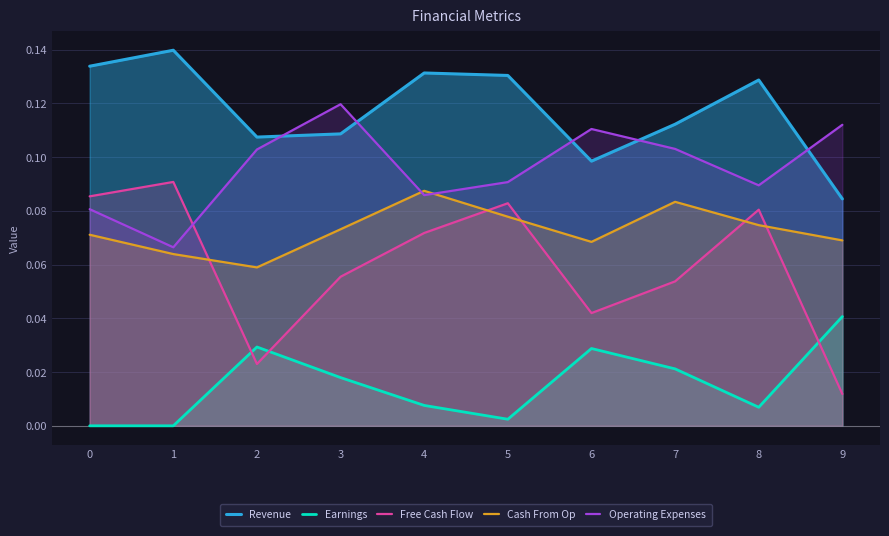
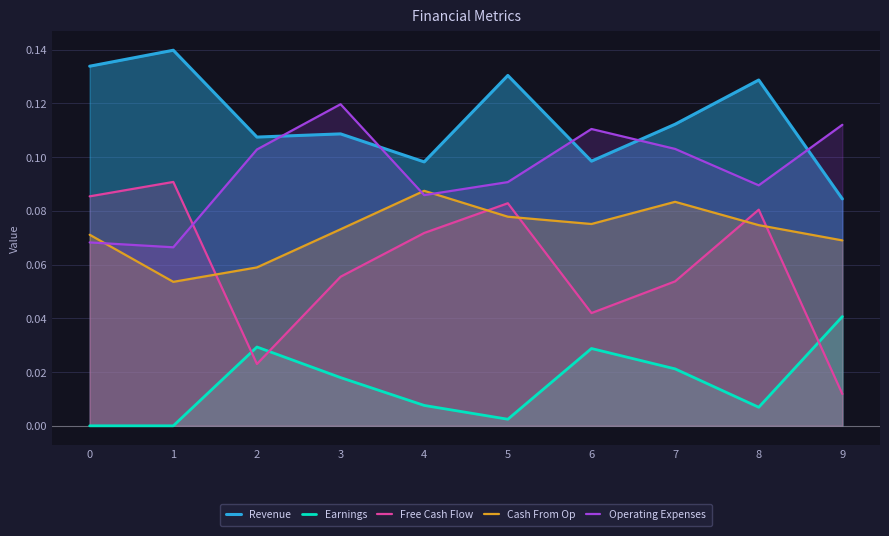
  {
    "Revenue": {
      "0": 0.134,
      "1": 0.140,
      "2": 0.107,
      "3": 0.109,
-     "4": 0.131,
+     "4": 0.098,
      "5": 0.130,
      "6": 0.098,
      "7": 0.112,
      "8": 0.129,
      "9": 0.084
    },
    "Earnings": {
      "0": 0.000,
      "1": 0.000,
      "2": 0.029,
      "3": 0.018,
      "4": 0.008,
      "5": 0.002,
      "6": 0.029,
      "7": 0.021,
      "8": 0.007,
      "9": 0.041
    },
    "Free Cash Flow": {
      "0": 0.085,
      "1": 0.091,
      "2": 0.023,
      "3": 0.055,
      "4": 0.072,
      "5": 0.083,
      "6": 0.042,
      "7": 0.054,
      "8": 0.080,
      "9": 0.012
    },
    "Cash From Op": {
      "0": 0.071,
-     "1": 0.064,
+     "1": 0.054,
      "2": 0.059,
      "3": 0.073,
      "4": 0.087,
      "5": 0.078,
-     "6": 0.068,
+     "6": 0.075,
      "7": 0.083,
      "8": 0.075,
      "9": 0.069
    },
    "Operating Expenses": {
-     "0": 0.081,
+     "0": 0.068,
      "1": 0.066,
      "2": 0.103,
      "3": 0.120,
      "4": 0.086,
      "5": 0.091,
      "6": 0.110,
      "7": 0.103,
      "8": 0.089,
      "9": 0.112
    }
  }
